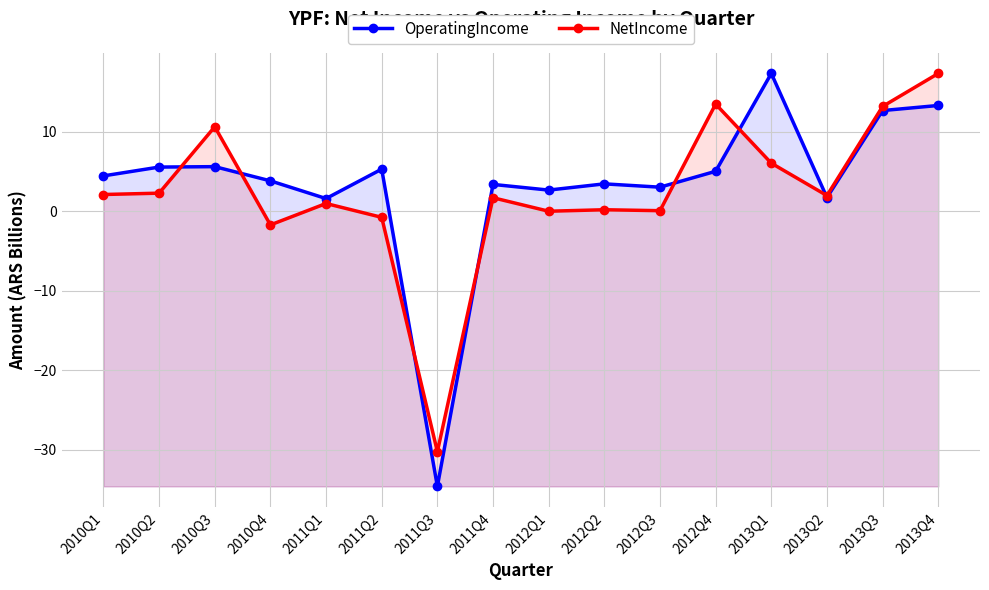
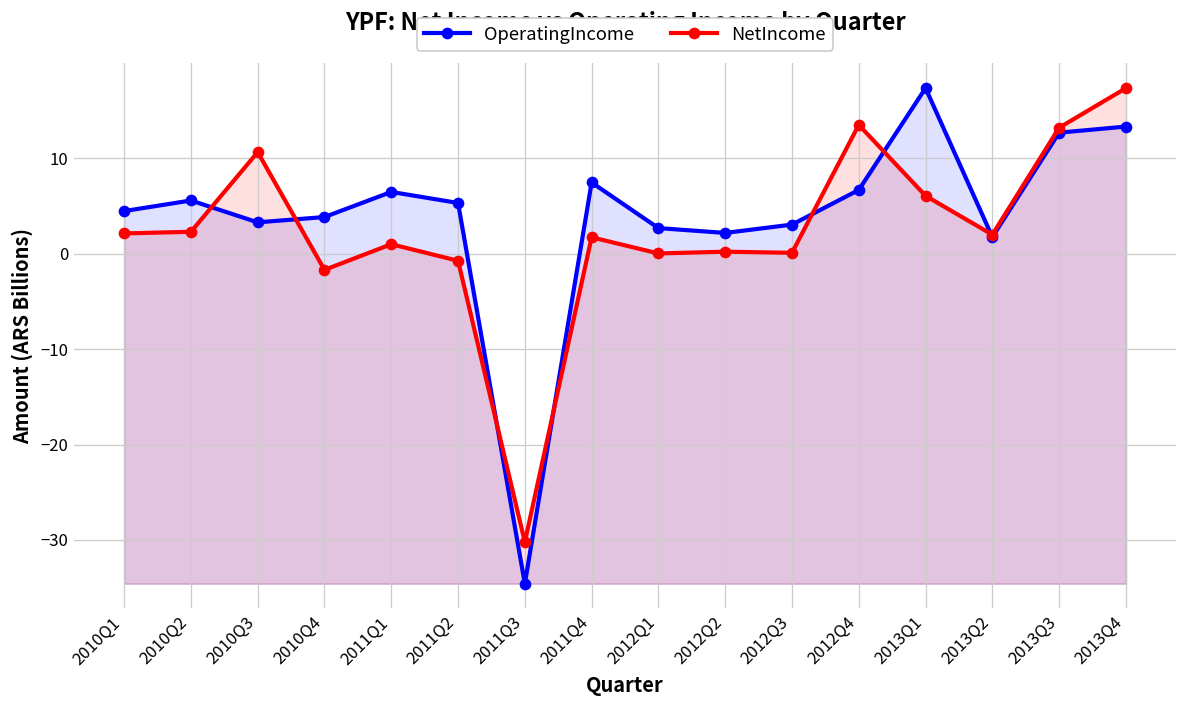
  {
    "OperatingIncome": {
      "2010Q1": 4,
      "2010Q2": 6,
-     "2010Q3": 6,
+     "2010Q3": 3,
      "2010Q4": 4,
-     "2011Q1": 2,
+     "2011Q1": 6,
      "2011Q2": 5,
      "2011Q3": -35,
-     "2011Q4": 3,
+     "2011Q4": 7,
      "2012Q1": 3,
-     "2012Q2": 3,
+     "2012Q2": 2,
      "2012Q3": 3,
-     "2012Q4": 5,
+     "2012Q4": 7,
      "2013Q1": 17,
      "2013Q3": 13,
      "2013Q4": 13
    },
    "NetIncome": {
      "2010Q1": 2,
      "2010Q2": 2,
      "2010Q3": 11,
      "2010Q4": -2,
      "2011Q1": 1,
      "2011Q2": -1,
      "2011Q3": -30,
      "2011Q4": 2,
      "2012Q1": 0,
      "2012Q2": 0,
      "2012Q3": 0,
      "2012Q4": 14,
      "2013Q1": 6,
      "2013Q3": 13,
      "2013Q4": 17
    }
  }
